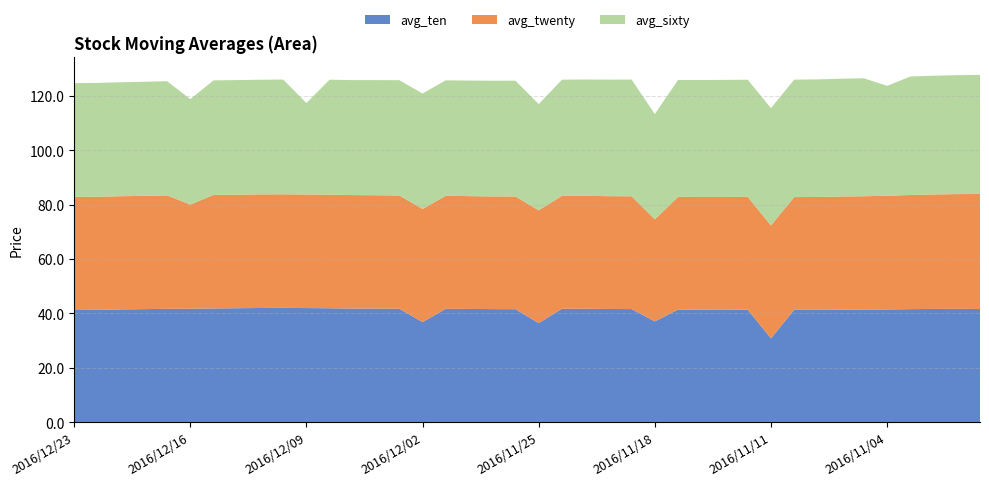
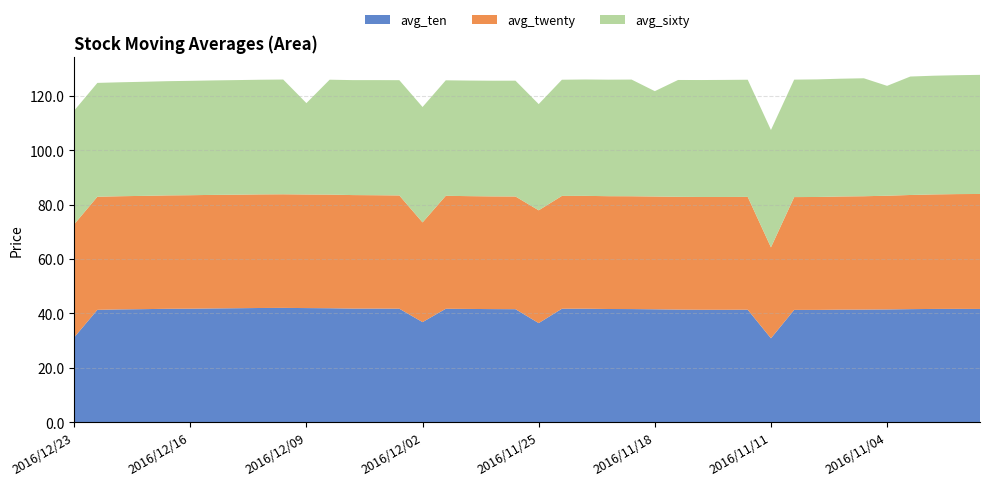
  {
    "avg_ten": {
-     "2016/12/23": 41,
+     "2016/12/23": 31,
      "2016/12/16": 42,
      "2016/12/09": 42,
      "2016/12/02": 37,
      "2016/11/25": 36,
-     "2016/11/18": 37,
+     "2016/11/18": 42,
      "2016/11/11": 31,
      "2016/11/04": 41
    },
    "avg_twenty": {
      "2016/12/23": 42,
-     "2016/12/16": 38,
+     "2016/12/16": 42,
      "2016/12/09": 42,
-     "2016/12/02": 42,
+     "2016/12/02": 37,
      "2016/11/25": 41,
-     "2016/11/18": 38,
-     "2016/11/11": 41,
+     "2016/11/18": 41,
+     "2016/11/11": 33,
      "2016/11/04": 42
    },
    "avg_sixty": {
      "2016/12/23": 42,
-     "2016/12/16": 39,
+     "2016/12/16": 42,
      "2016/12/09": 34,
      "2016/12/02": 42,
      "2016/11/25": 39,
      "2016/11/18": 39,
      "2016/11/11": 43,
      "2016/11/04": 40
    }
  }
